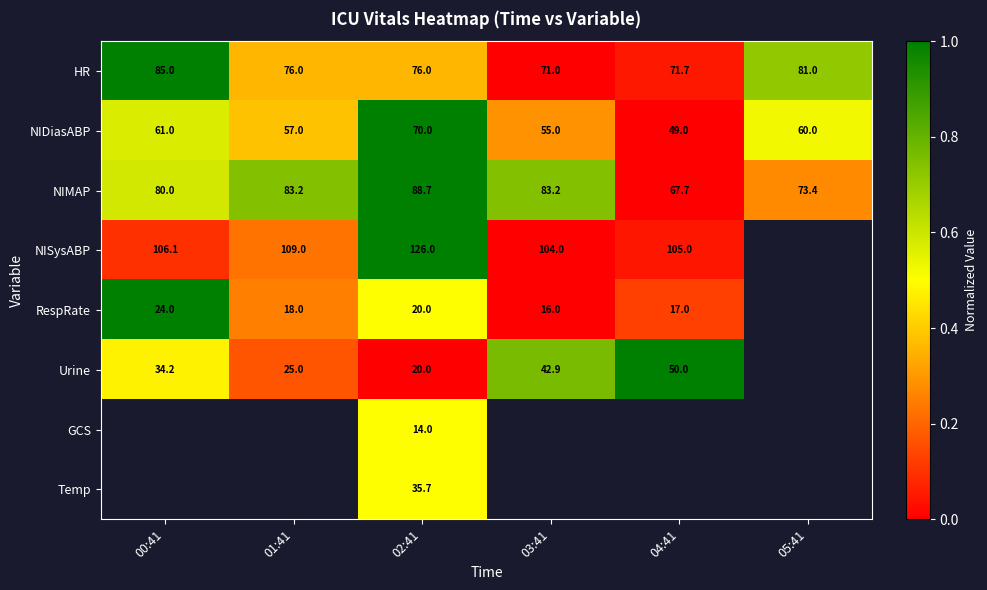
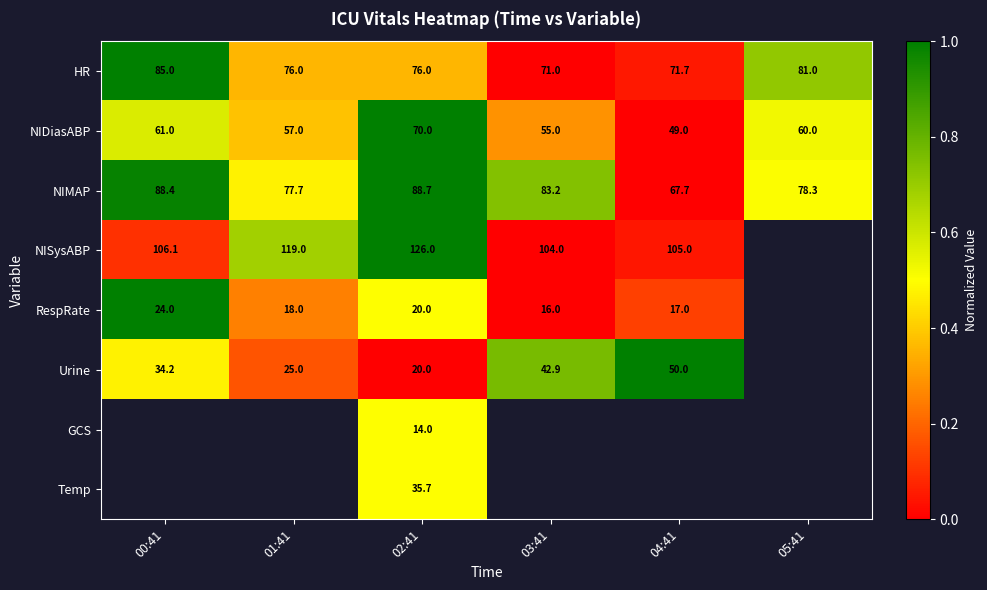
  {
    "HR": {
      "00:41": 85.0,
      "01:41": 76.0,
      "02:41": 76.0,
      "03:41": 71.0,
      "04:41": 71.7,
      "05:41": 81.0
    },
    "NIDiasABP": {
      "00:41": 61.0,
      "01:41": 57.0,
      "02:41": 70.0,
      "03:41": 55.0,
      "04:41": 49.0,
      "05:41": 60.0
    },
    "NIMAP": {
-     "00:41": 80.0,
-     "01:41": 83.2,
+     "00:41": 88.4,
+     "01:41": 77.7,
      "02:41": 88.7,
      "03:41": 83.2,
      "04:41": 67.7,
-     "05:41": 73.4
+     "05:41": 78.3
    },
    "NISysABP": {
      "00:41": 106.1,
-     "01:41": 109.0,
+     "01:41": 119.0,
      "02:41": 126.0,
      "03:41": 104.0,
      "04:41": 105.0
    },
    "RespRate": {
      "00:41": 24.0,
      "01:41": 18.0,
      "02:41": 20.0,
      "03:41": 16.0,
      "04:41": 17.0
    },
    "Urine": {
      "00:41": 34.2,
      "01:41": 25.0,
      "02:41": 20.0,
      "03:41": 42.9,
      "04:41": 50.0
    },
    "GCS": {
      "02:41": 14.0
    },
    "Temp": {
      "02:41": 35.7
    }
  }
